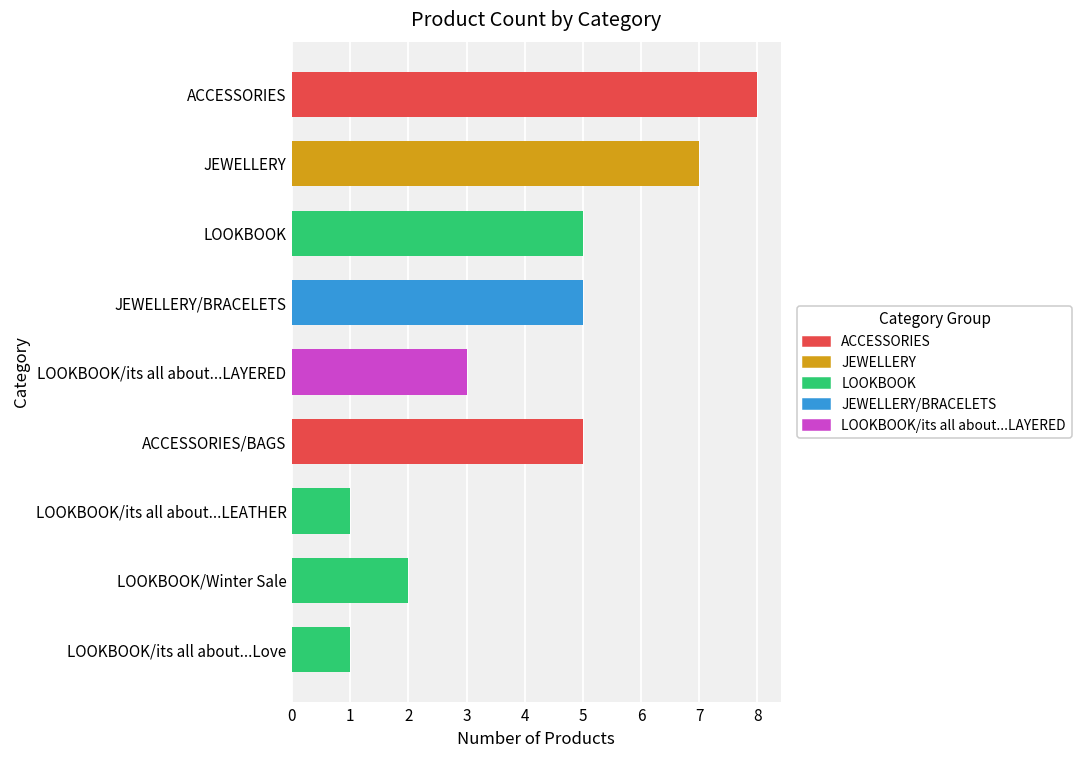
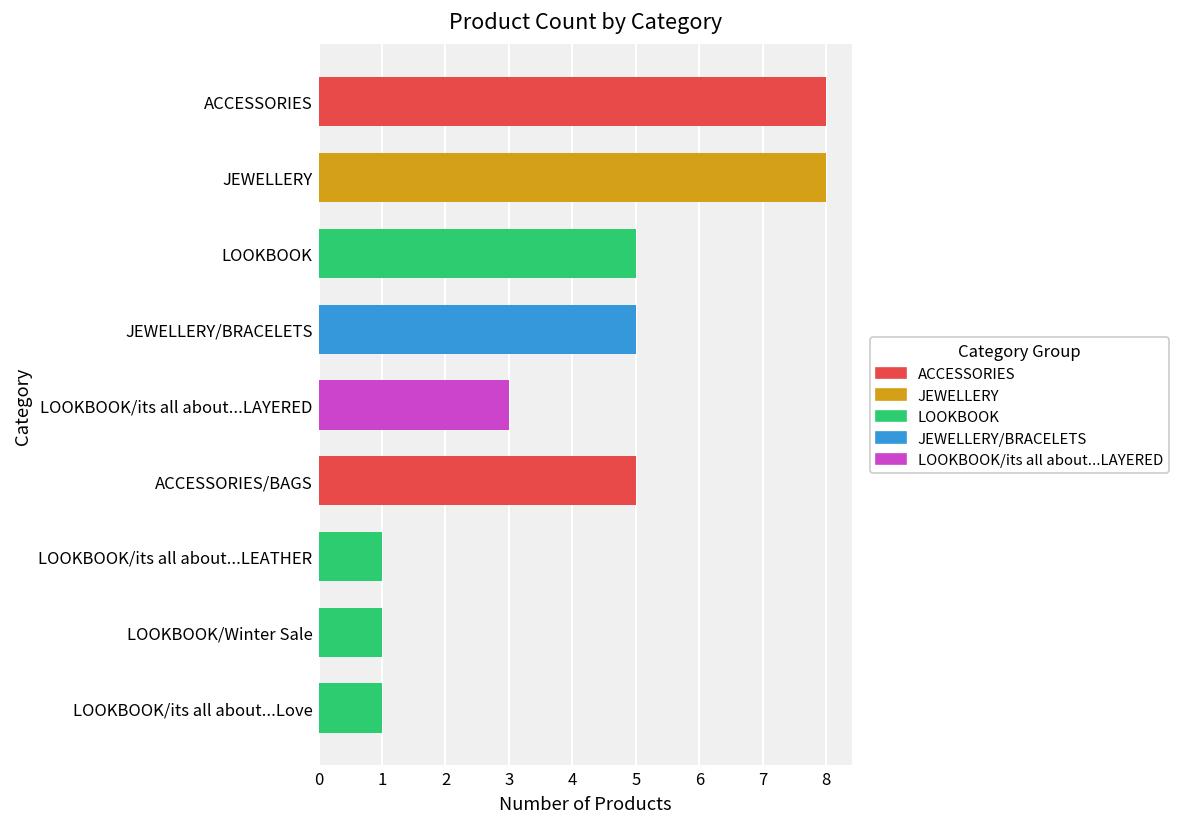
  {
    "ACCESSORIES": 8,
-   "JEWELLERY": 7,
+   "JEWELLERY": 8,
    "LOOKBOOK": 5,
    "JEWELLERY/BRACELETS": 5,
    "LOOKBOOK/its all about...LAYERED": 3,
    "ACCESSORIES/BAGS": 5,
    "LOOKBOOK/its all about...LEATHER": 1,
-   "LOOKBOOK/Winter Sale": 2,
+   "LOOKBOOK/Winter Sale": 1,
    "LOOKBOOK/its all about...Love": 1
  }
